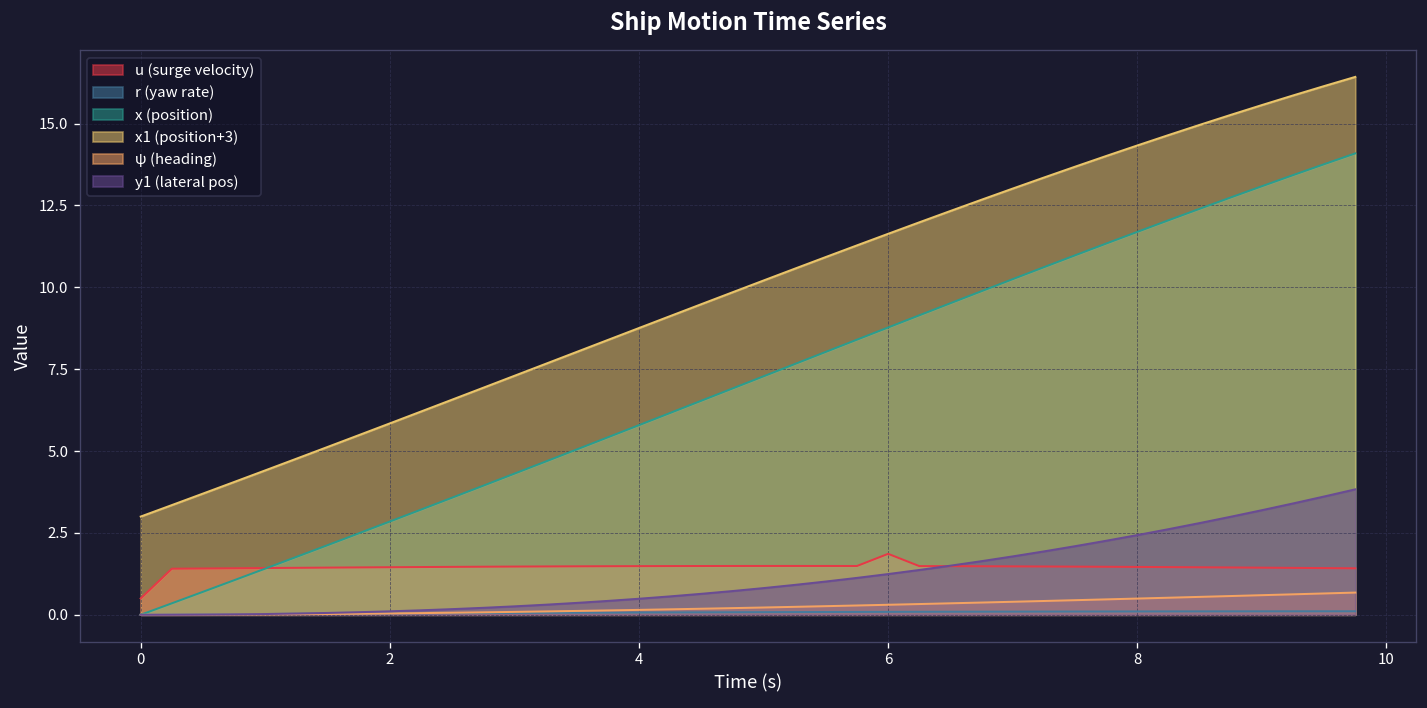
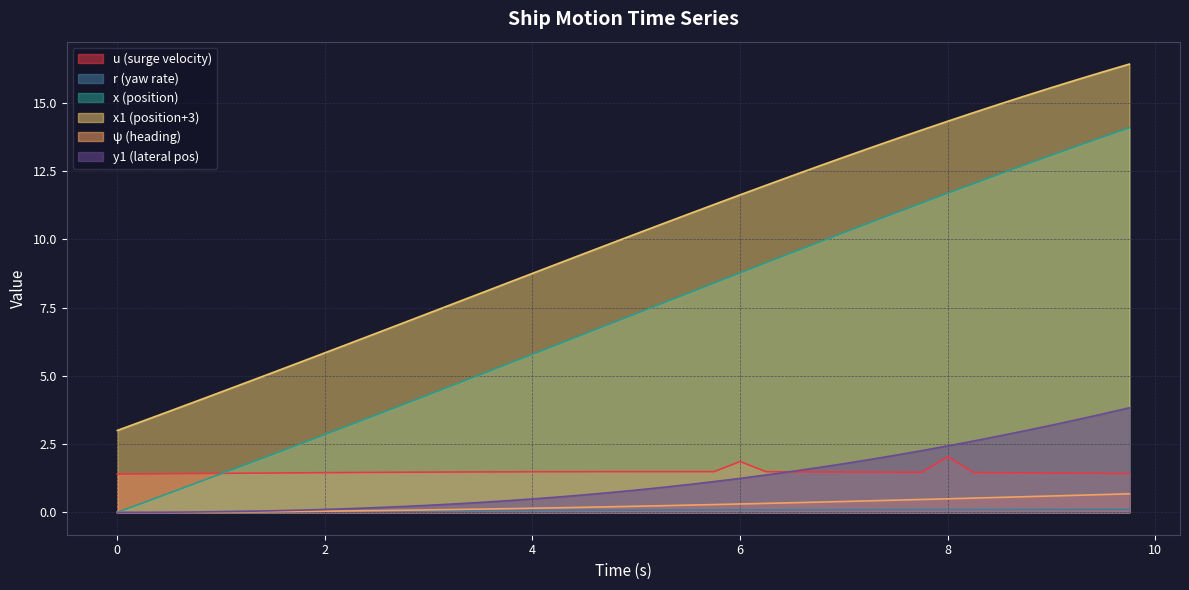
  {
    "u (surge velocity)": {
-     "0": 0.5,
+     "0": 1.4,
      "2": 1.5,
      "4": 1.5,
      "6": 1.9,
-     "8": 1.5
+     "8": 2.0
    }
  }
